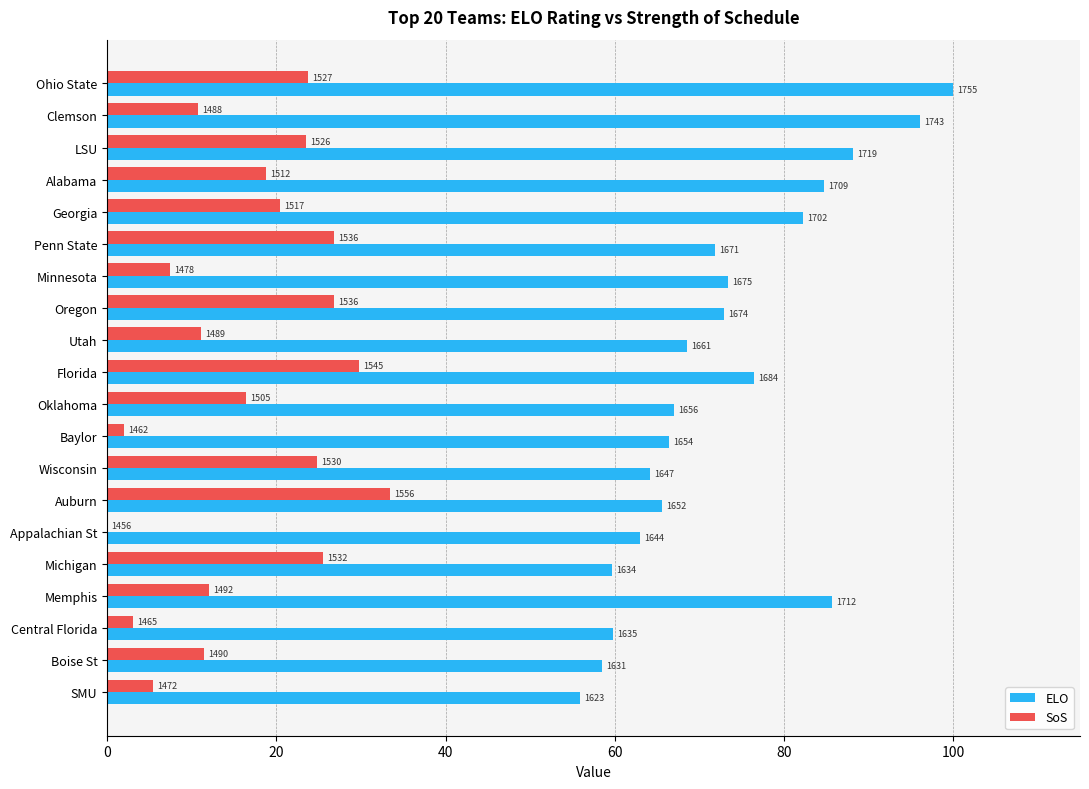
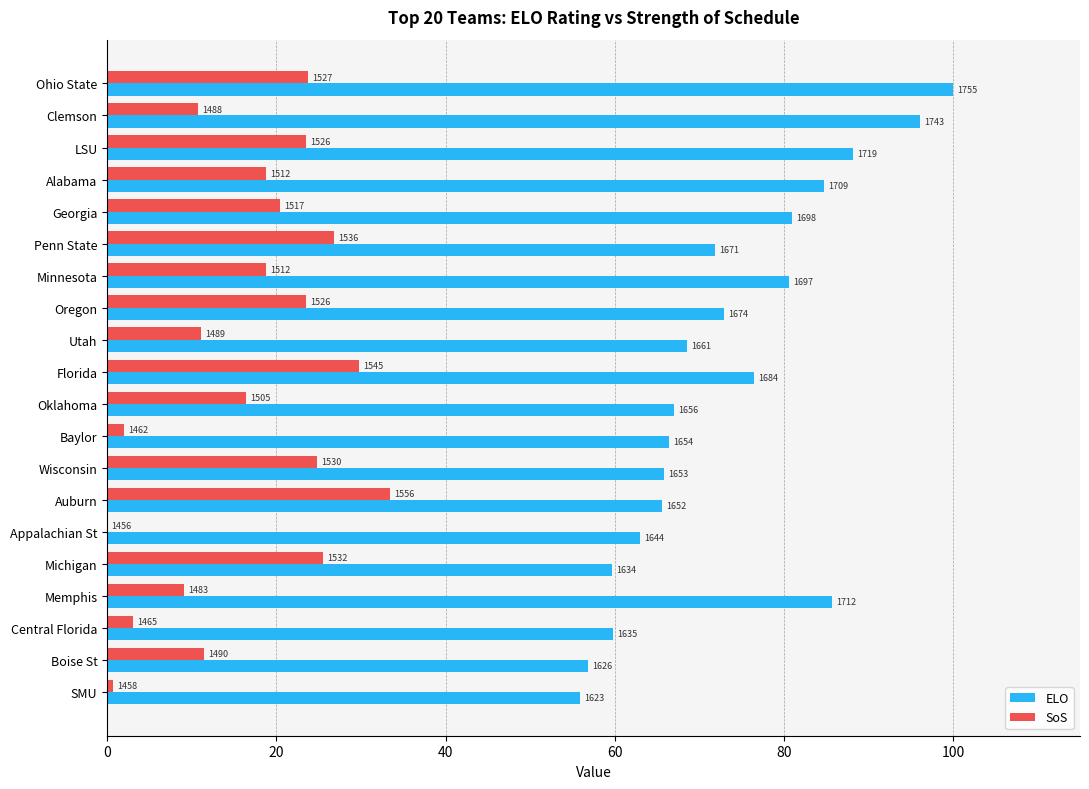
  {
    "ELO": {
-     "Georgia": 1702,
-     "Minnesota": 1675,
-     "Wisconsin": 1647,
-     "Boise St": 1631
+     "Georgia": 1698,
+     "Minnesota": 1697,
+     "Wisconsin": 1653,
+     "Boise St": 1626
    },
    "SoS": {
-     "Minnesota": 1478,
-     "Oregon": 1536,
-     "Memphis": 1492,
-     "SMU": 1472
+     "Minnesota": 1512,
+     "Oregon": 1526,
+     "Memphis": 1483,
+     "SMU": 1458
    }
  }
